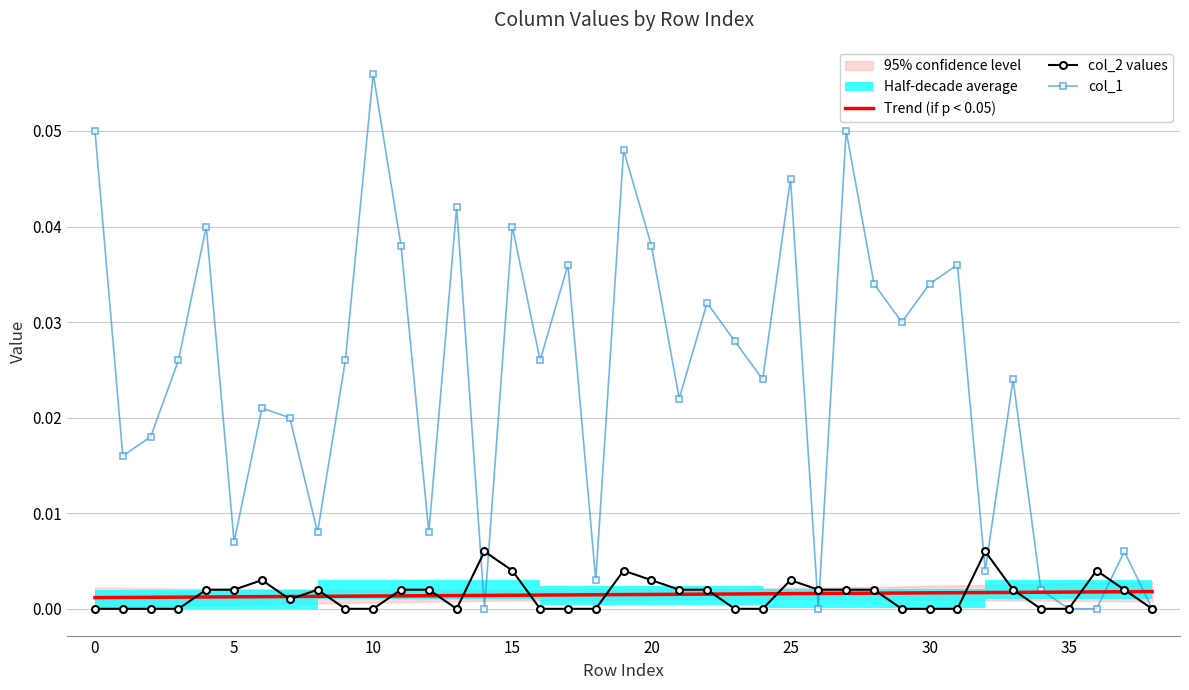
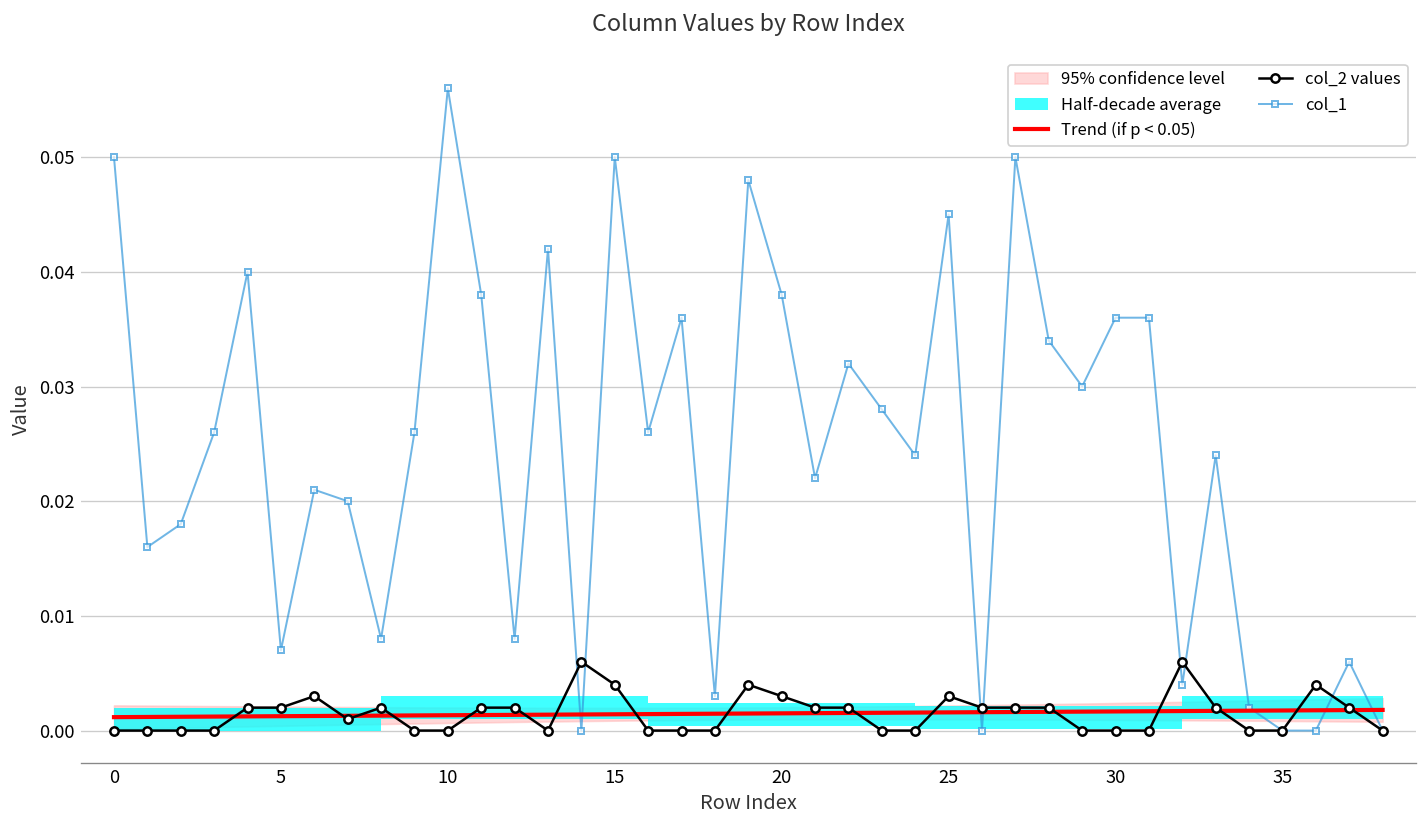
  {
    "Trend (if p < 0.05)": {
      "0": 0.001,
      "5": 0.001,
      "10": 0.001,
      "15": 0.001,
      "20": 0.002,
      "25": 0.002,
      "30": 0.002,
      "35": 0.002
    },
    "col_2 values": {
      "0": 0.000,
      "10": 0.000,
      "15": 0.004,
      "20": 0.003,
      "25": 0.003,
      "30": 0.000
    },
    "col_1": {
      "0": 0.050,
      "5": 0.007,
      "10": 0.056,
-     "15": 0.04,
+     "15": 0.05,
      "20": 0.038,
      "25": 0.045,
-     "30": 0.034
+     "30": 0.036
    }
  }
